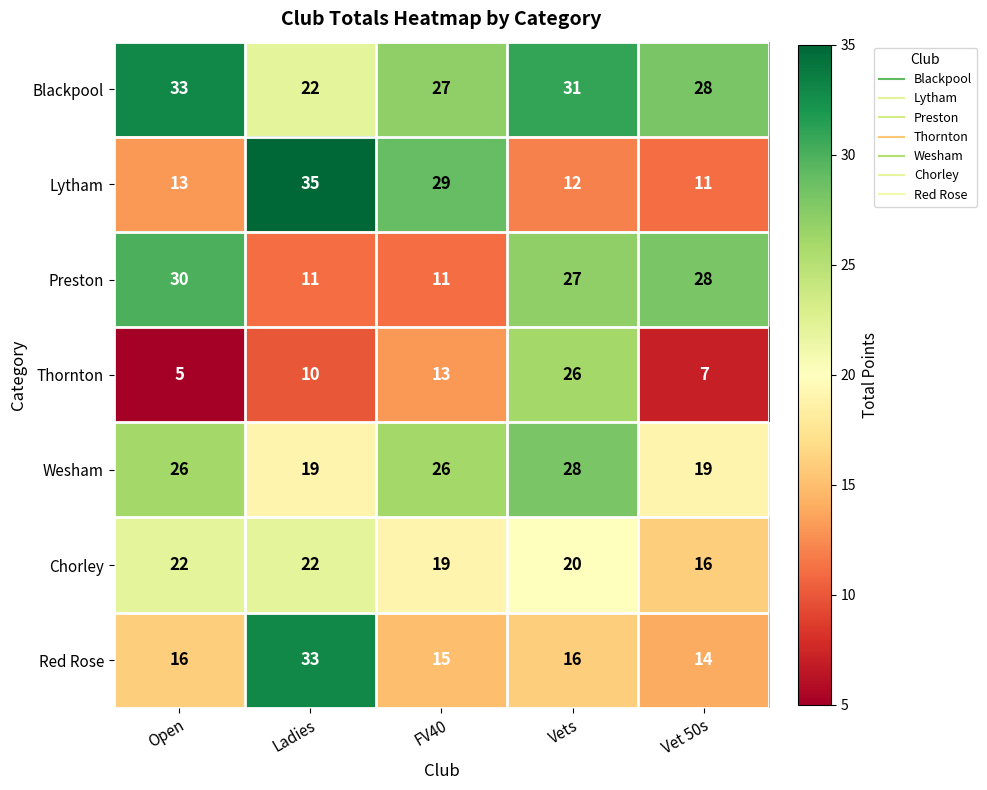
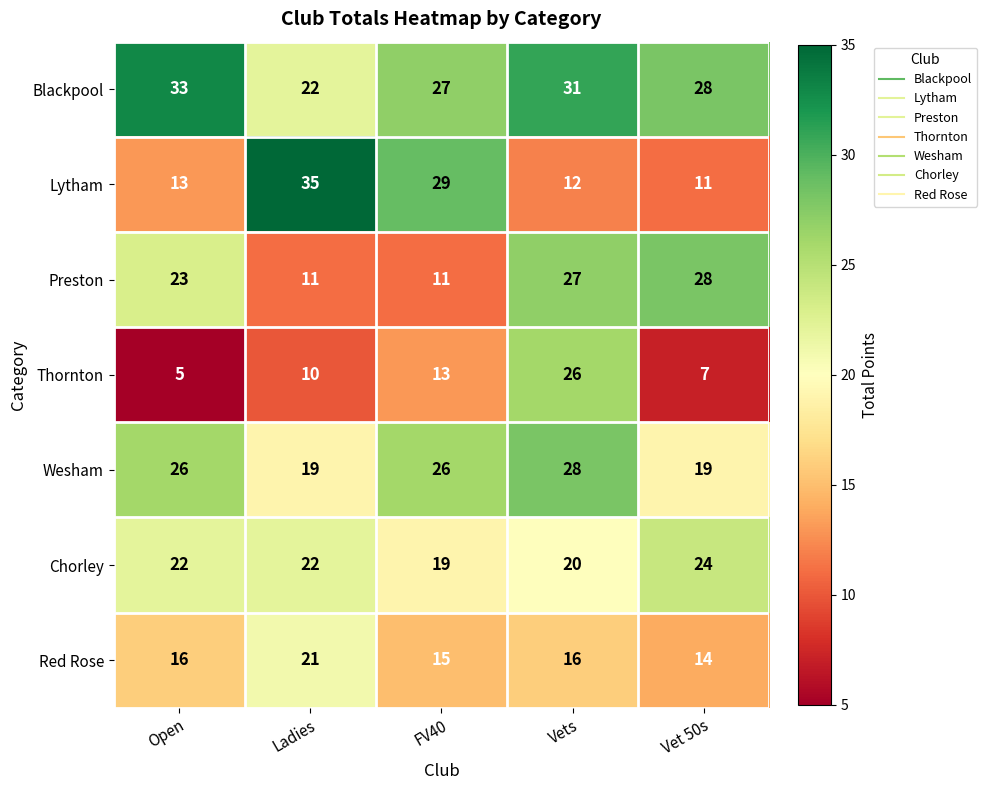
  {
    "Blackpool": {
      "Open": 33,
      "Ladies": 22,
      "FV40": 27,
      "Vets": 31,
      "Vet 50s": 28
    },
    "Lytham": {
      "Open": 13,
      "Ladies": 35,
      "FV40": 29,
      "Vets": 12,
      "Vet 50s": 11
    },
    "Preston": {
-     "Open": 30,
+     "Open": 23,
      "Ladies": 11,
      "FV40": 11,
      "Vets": 27,
      "Vet 50s": 28
    },
    "Thornton": {
      "Open": 5,
      "Ladies": 10,
      "FV40": 13,
      "Vets": 26,
      "Vet 50s": 7
    },
    "Wesham": {
      "Open": 26,
      "Ladies": 19,
      "FV40": 26,
      "Vets": 28,
      "Vet 50s": 19
    },
    "Chorley": {
      "Open": 22,
      "Ladies": 22,
      "FV40": 19,
      "Vets": 20,
-     "Vet 50s": 16
+     "Vet 50s": 24
    },
    "Red Rose": {
      "Open": 16,
-     "Ladies": 33,
+     "Ladies": 21,
      "FV40": 15,
      "Vets": 16,
      "Vet 50s": 14
    }
  }
